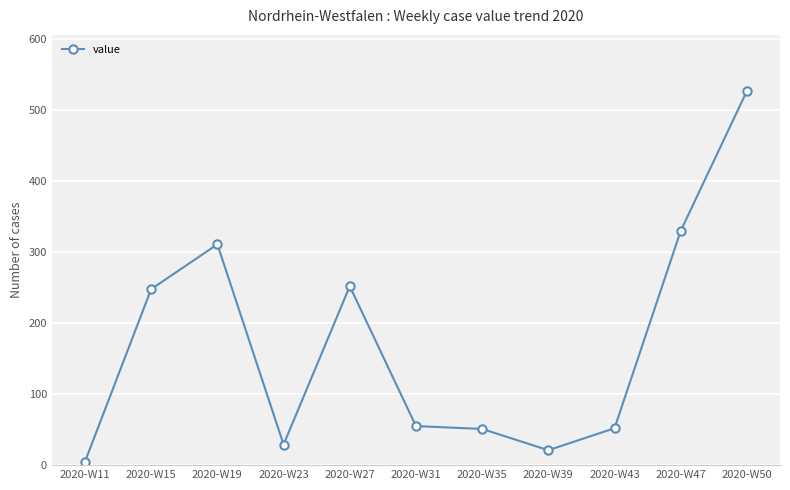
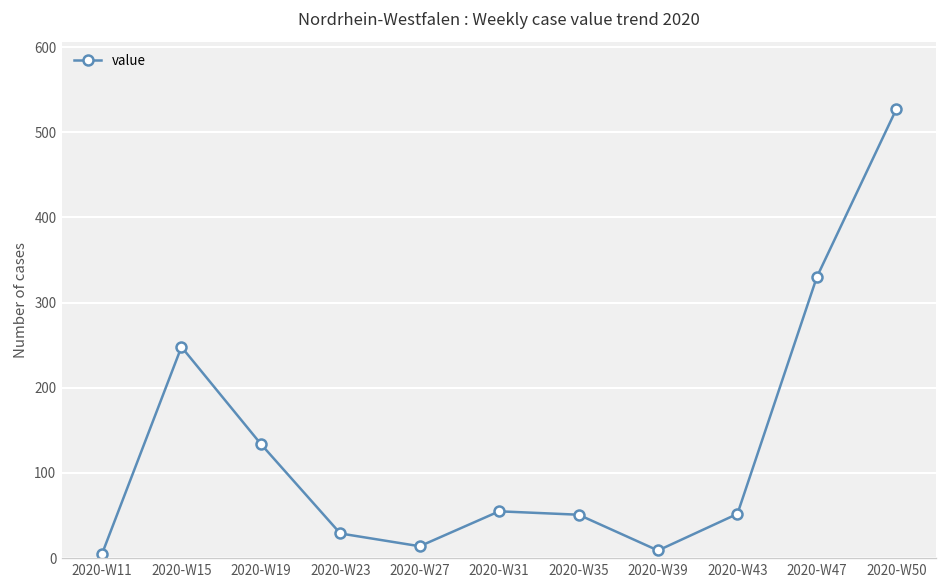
  {
    "2020-W11": 10,
    "2020-W15": 250,
-   "2020-W19": 310,
+   "2020-W19": 130,
    "2020-W23": 30,
-   "2020-W27": 250,
+   "2020-W27": 10,
    "2020-W31": 60,
    "2020-W35": 50,
-   "2020-W39": 20,
+   "2020-W39": 10,
    "2020-W43": 50,
    "2020-W47": 330,
    "2020-W50": 530
  }
